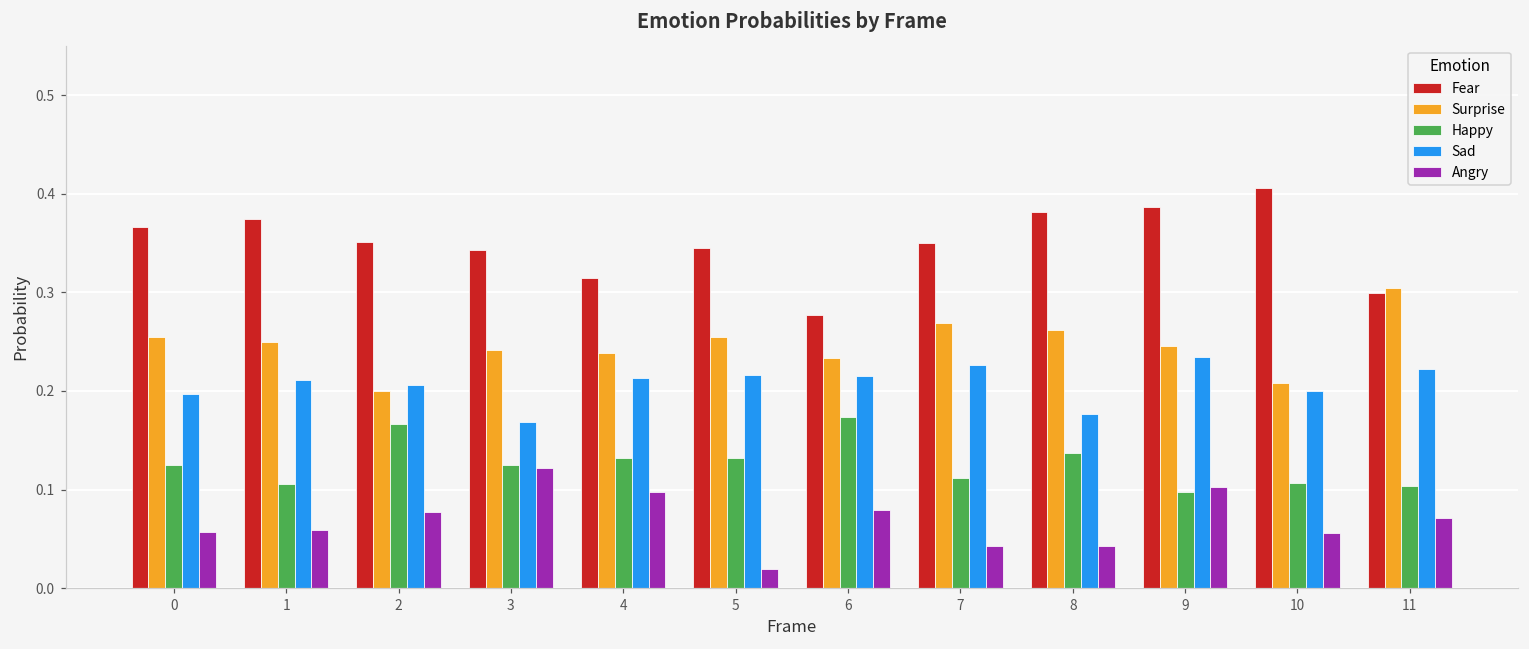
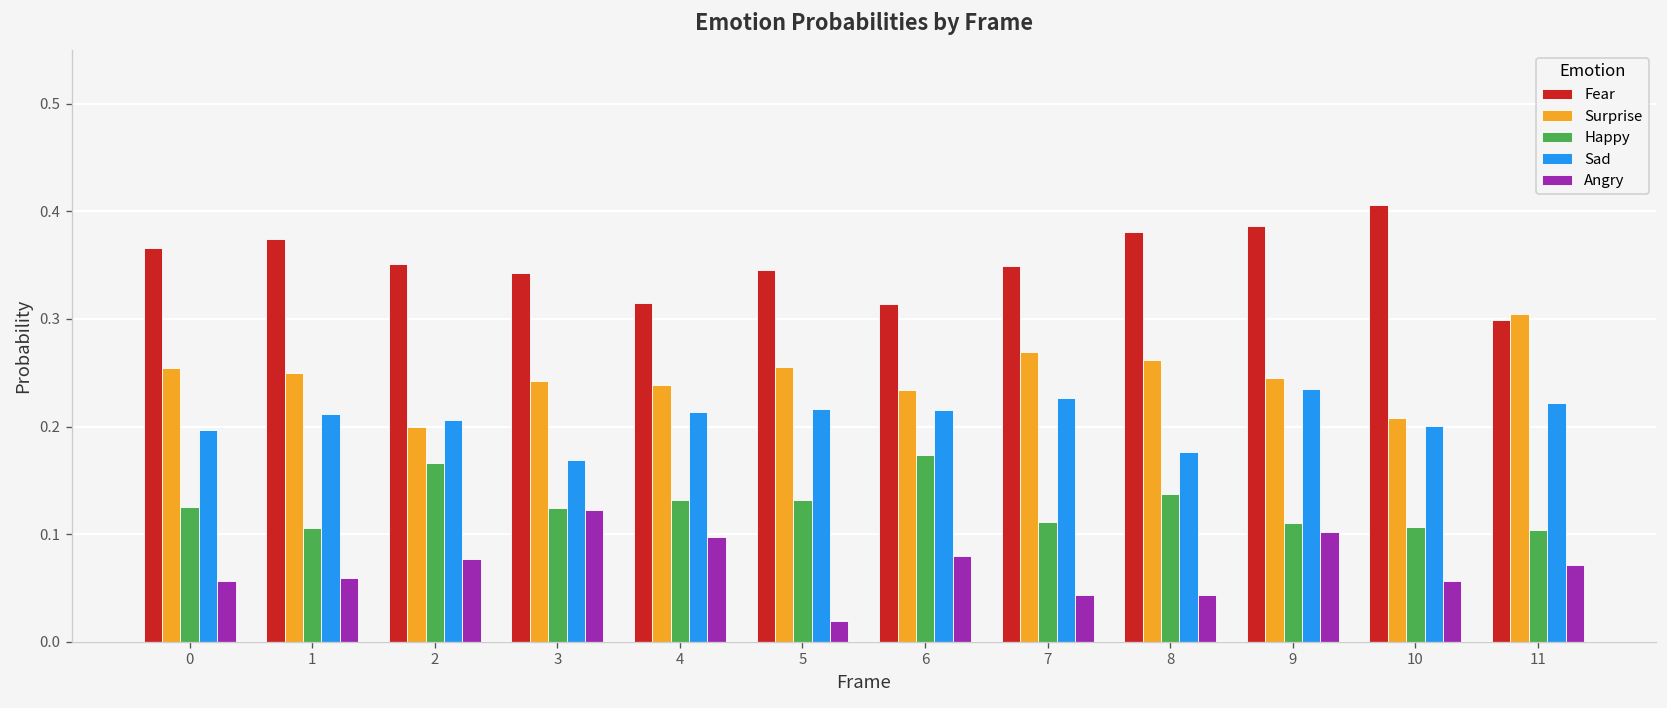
  {
    "Fear": {
      "0": 0.37,
      "1": 0.37,
      "2": 0.35,
      "3": 0.34,
      "4": 0.31,
      "5": 0.35,
-     "6": 0.28,
+     "6": 0.31,
      "7": 0.35,
      "8": 0.38,
      "9": 0.39,
      "10": 0.41,
      "11": 0.30
    },
    "Surprise": {
      "0": 0.25,
      "1": 0.25,
      "2": 0.20,
      "3": 0.24,
      "4": 0.24,
      "5": 0.25,
      "6": 0.23,
      "7": 0.27,
      "8": 0.26,
      "9": 0.25,
      "10": 0.21,
      "11": 0.30
    },
    "Happy": {
      "0": 0.13,
      "1": 0.11,
      "2": 0.17,
      "3": 0.12,
      "4": 0.13,
      "5": 0.13,
      "6": 0.17,
      "7": 0.11,
      "8": 0.14,
-     "9": 0.10,
+     "9": 0.11,
      "10": 0.11,
      "11": 0.10
    },
    "Sad": {
      "0": 0.20,
      "1": 0.21,
      "2": 0.21,
      "3": 0.17,
      "4": 0.21,
      "5": 0.22,
      "6": 0.22,
      "7": 0.23,
      "8": 0.18,
      "9": 0.23,
      "10": 0.20,
      "11": 0.22
    },
    "Angry": {
      "0": 0.06,
      "1": 0.06,
      "2": 0.08,
      "3": 0.12,
      "4": 0.10,
      "5": 0.02,
      "6": 0.08,
      "7": 0.04,
      "8": 0.04,
      "9": 0.10,
      "10": 0.06,
      "11": 0.07
    }
  }
